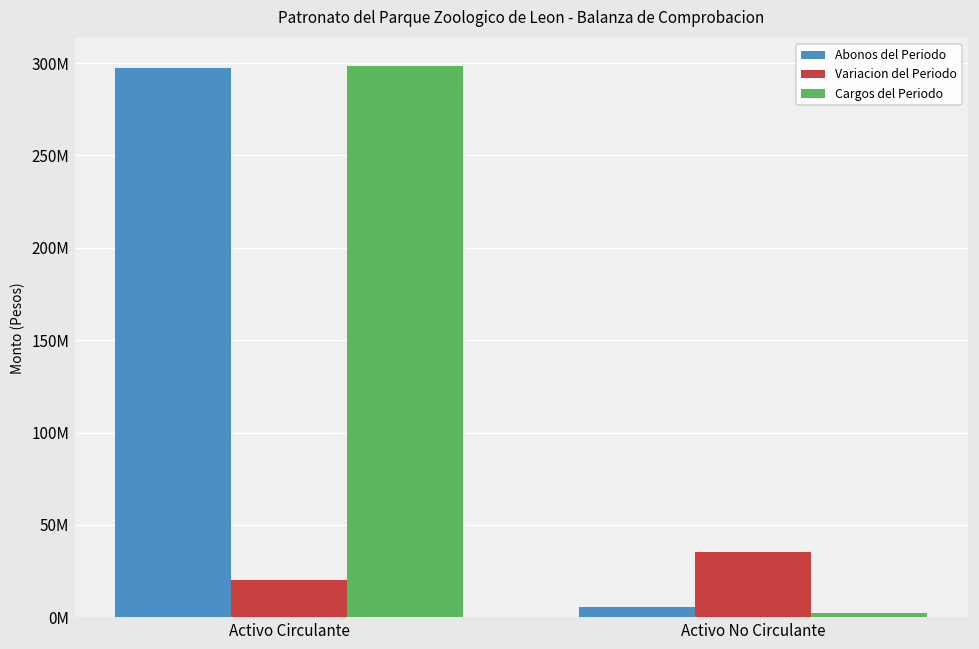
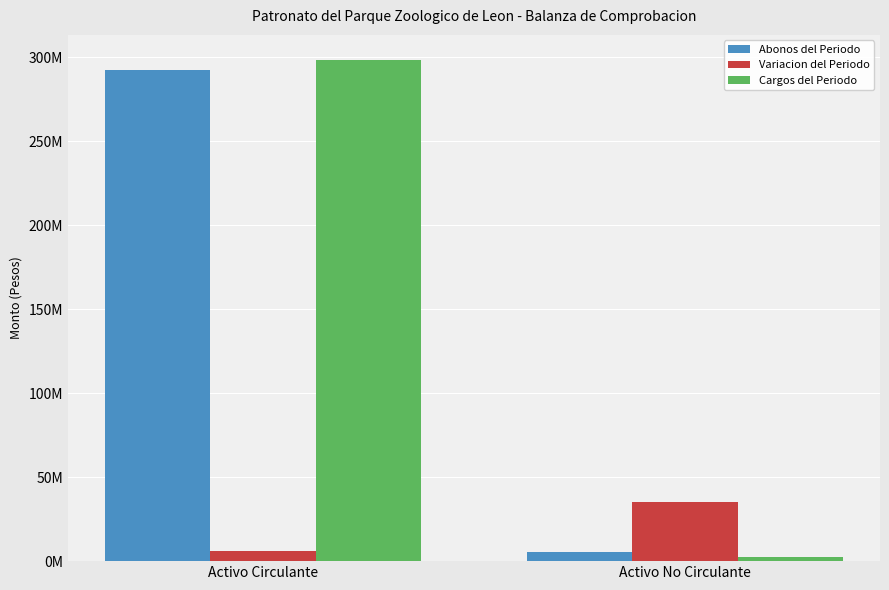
  {
    "Abonos del Periodo": {
-     "Activo Circulante": 297000000,
+     "Activo Circulante": 293000000,
      "Activo No Circulante": 6000000
    },
    "Variacion del Periodo": {
-     "Activo Circulante": 20000000,
+     "Activo Circulante": 6000000,
      "Activo No Circulante": 35000000
    },
    "Cargos del Periodo": {
      "Activo Circulante": 298000000,
      "Activo No Circulante": 2000000
    }
  }
